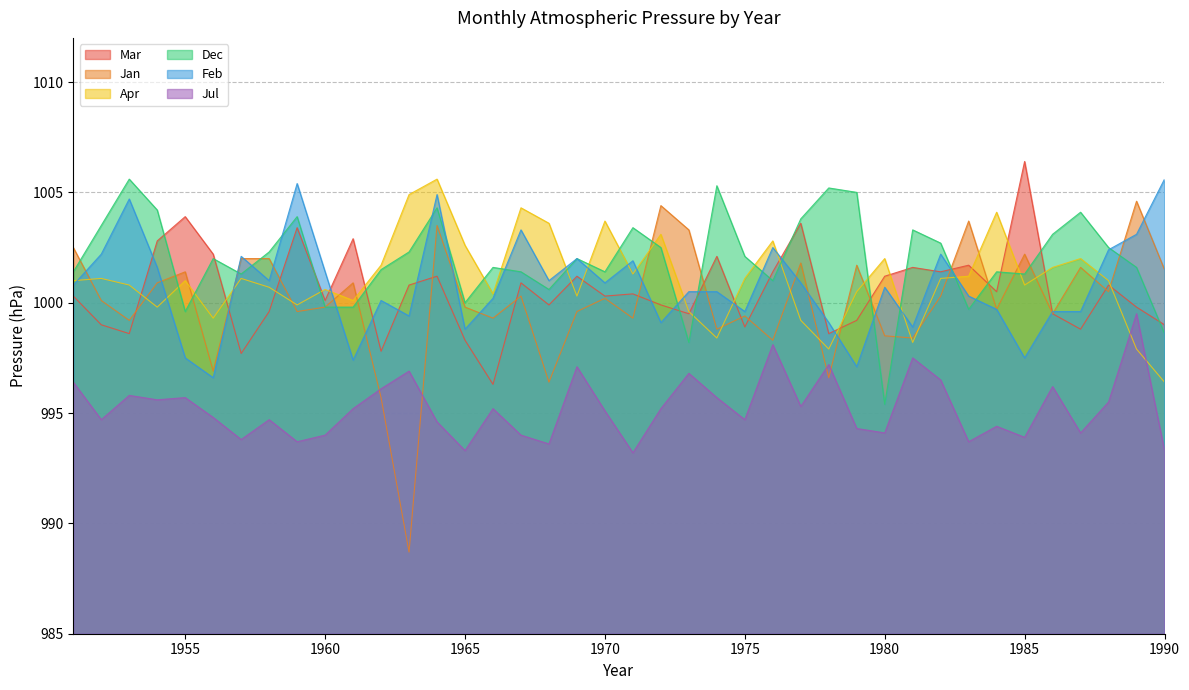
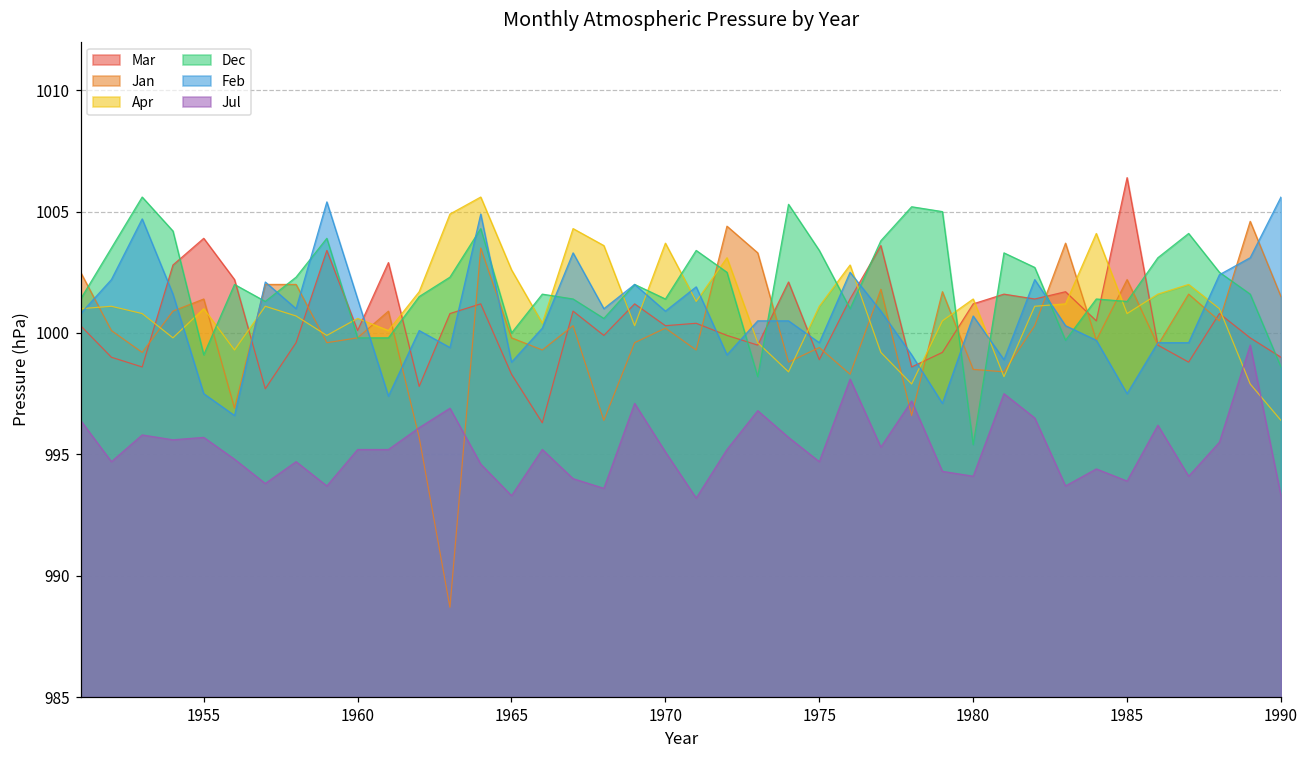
  {
    "Apr": {
      "1955": 1001.0,
      "1960": 1000.6,
      "1965": 1002.6,
      "1970": 1003.7,
      "1975": 1001.1,
-     "1980": 1002.0,
+     "1980": 1001.4,
      "1985": 1000.8,
      "1990": 996.4
    },
    "Dec": {
-     "1955": 999.6,
+     "1955": 999.1,
      "1965": 1000.0,
      "1970": 1001.4,
-     "1975": 1002.1,
+     "1975": 1003.4,
      "1980": 995.4,
      "1985": 1001.3,
      "1990": 998.6
    },
    "Feb": {
      "1955": 997.5,
      "1960": 1001.4,
      "1965": 998.8,
      "1970": 1000.9,
      "1975": 999.6,
      "1980": 1000.7,
      "1985": 997.5,
      "1990": 1005.6
    },
    "Jul": {
      "1955": 995.7,
-     "1960": 994.0,
+     "1960": 995.2,
      "1965": 993.3,
      "1970": 995.1,
      "1975": 994.7,
      "1980": 994.1,
      "1985": 993.9,
      "1990": 993.3
    }
  }
